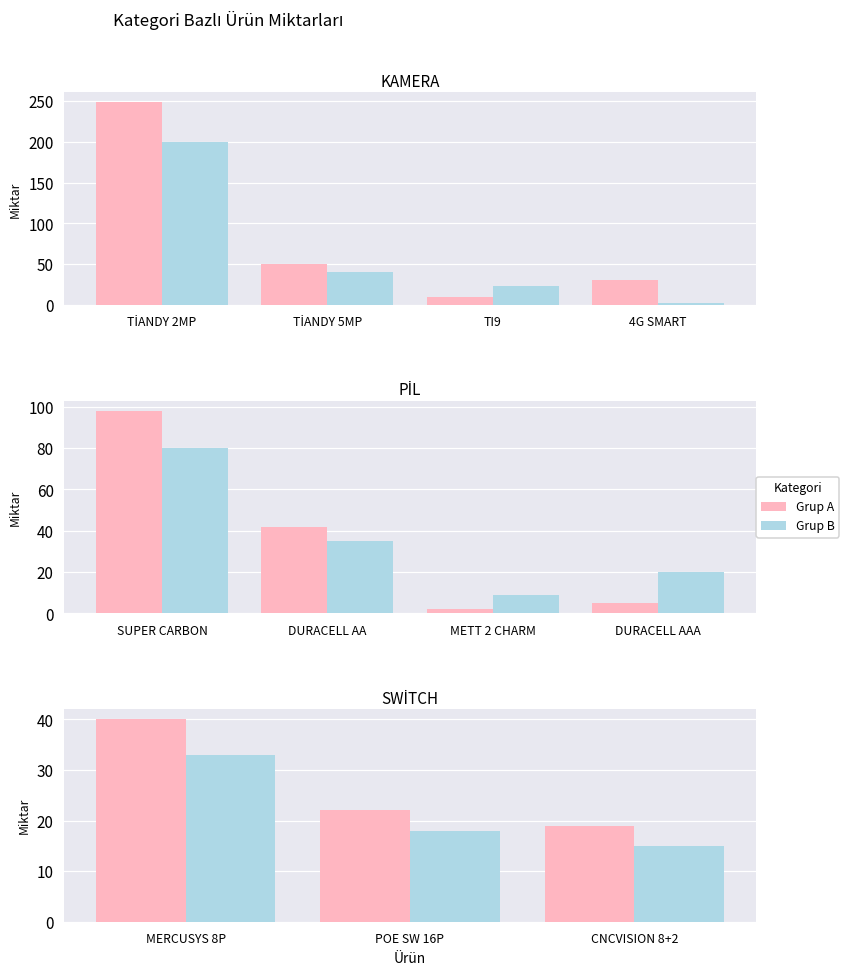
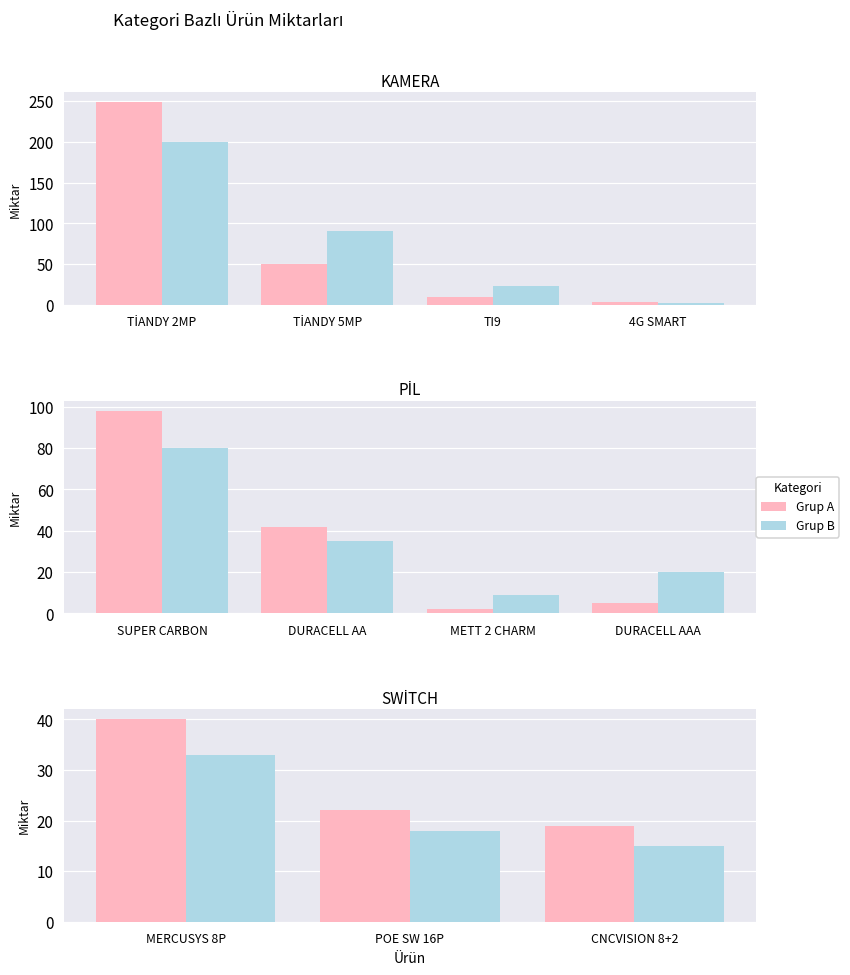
  {
    "KAMERA": {
      "Grup A": {
        "TİANDY 2MP": 250,
        "TİANDY 5MP": 50,
        "TI9": 10,
-       "4G SMART": 30
+       "4G SMART": 0
      },
      "Grup B": {
        "TİANDY 2MP": 200,
-       "TİANDY 5MP": 40,
+       "TİANDY 5MP": 90,
        "TI9": 20
      }
    },
    "PİL": {
      "Grup A": {
        "SUPER CARBON": 98,
        "DURACELL AA": 42,
        "METT 2 CHARM": 2,
        "DURACELL AAA": 5
      },
      "Grup B": {
        "SUPER CARBON": 80,
        "DURACELL AA": 35,
        "METT 2 CHARM": 9,
        "DURACELL AAA": 20
      }
    },
    "SWİTCH": {
      "Grup A": {
        "MERCUSYS 8P": 40,
        "POE SW 16P": 22,
        "CNCVISION 8+2": 19
      },
      "Grup B": {
        "MERCUSYS 8P": 33,
        "POE SW 16P": 18,
        "CNCVISION 8+2": 15
      }
    }
  }
